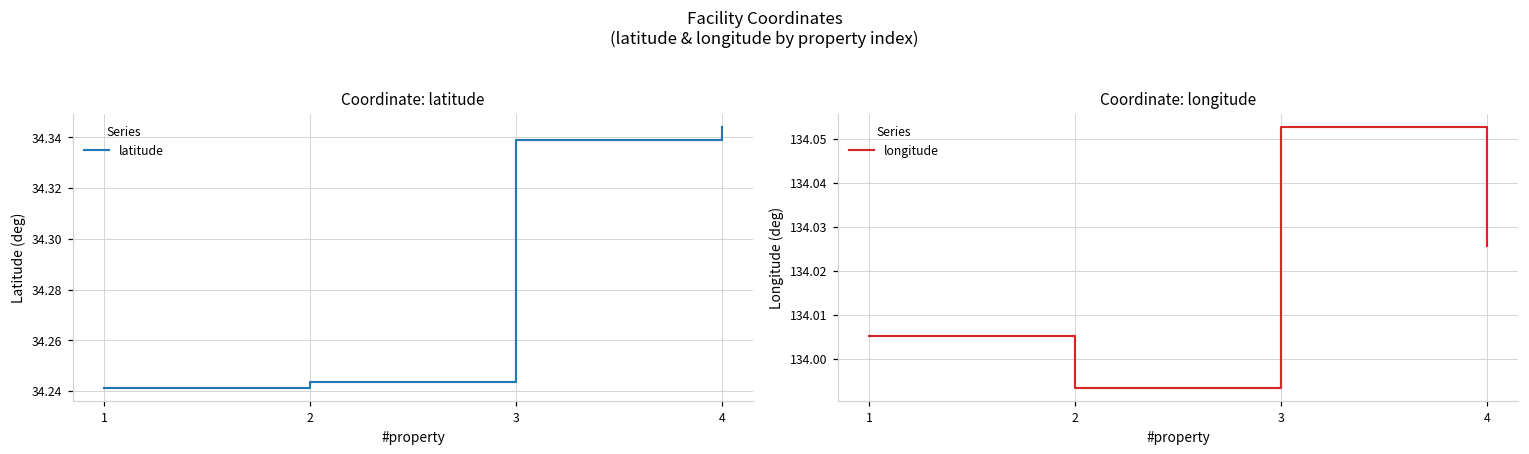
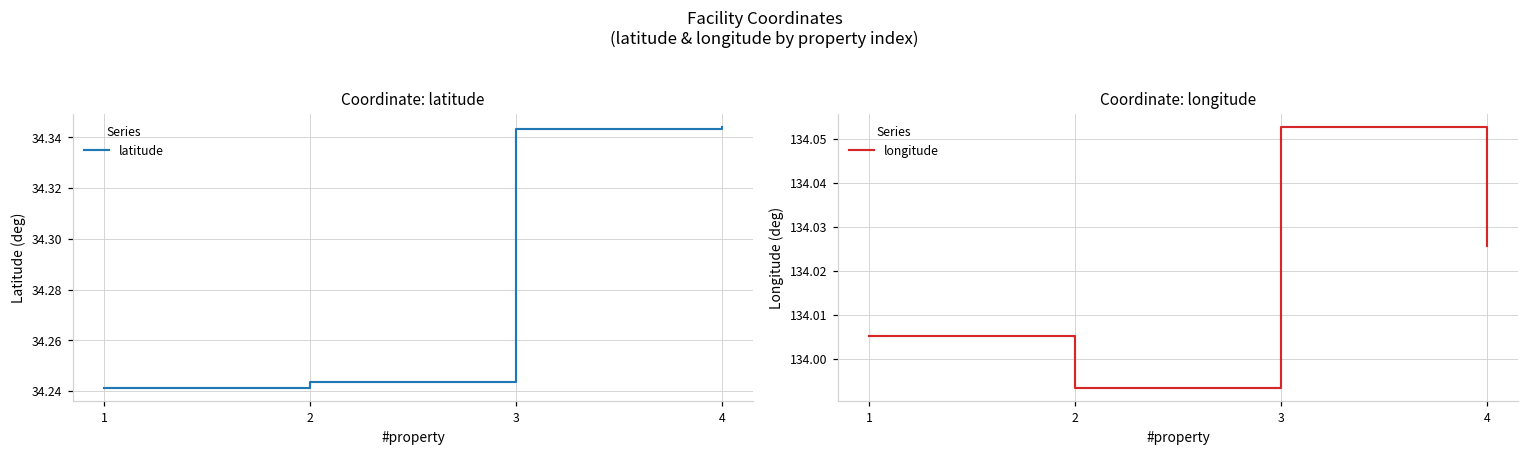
  {
    "Coordinate: latitude": {
      "1": 34.241,
      "2": 34.243,
-     "3": 34.339,
+     "3": 34.343,
      "4": 34.344
    },
    "Coordinate: longitude": {
      "1": 134.005,
      "2": 133.993,
      "3": 134.053,
      "4": 134.026
    }
  }
